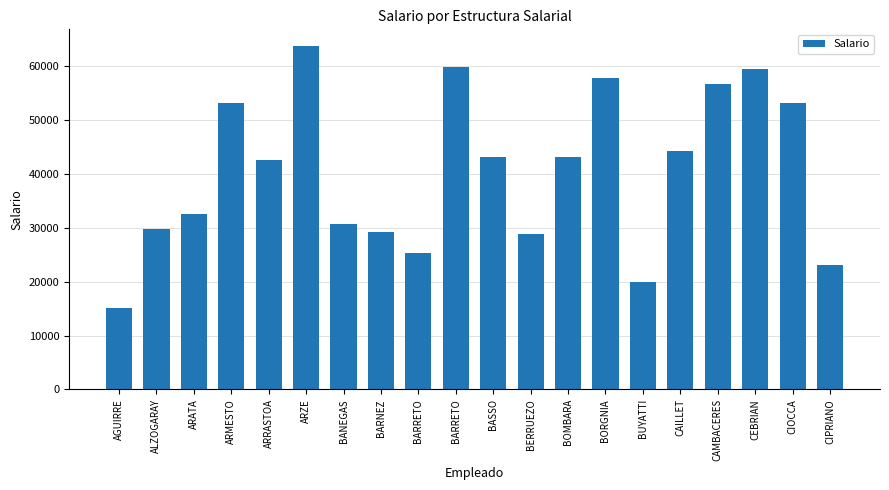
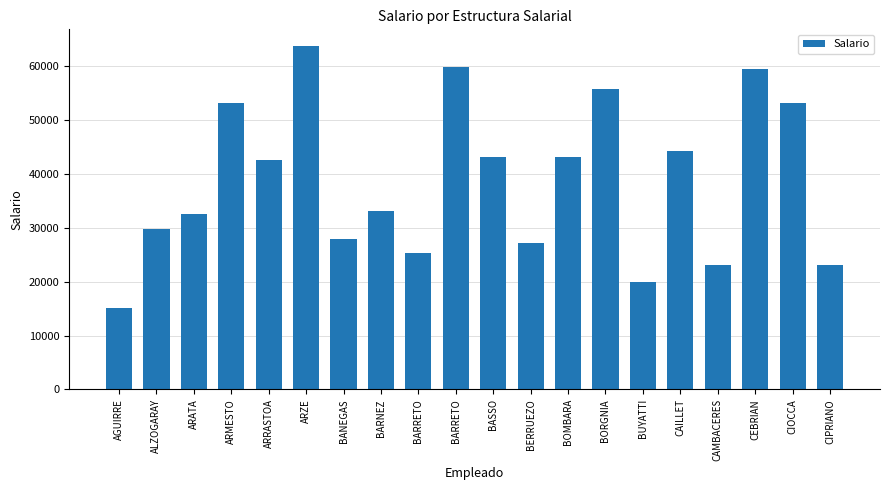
  {
    "AGUIRRE": 15000,
    "ALZOGARAY": 30000,
    "ARATA": 32000,
    "ARMESTO": 53000,
    "ARRASTOA": 43000,
    "ARZE": 64000,
-   "BANEGAS": 31000,
-   "BARNEZ": 29000,
+   "BANEGAS": 28000,
+   "BARNEZ": 33000,
    "BASSO": 43000,
-   "BERRUEZO": 29000,
+   "BERRUEZO": 27000,
    "BOMBARA": 43000,
-   "BORGNIA": 58000,
+   "BORGNIA": 56000,
    "BUYATTI": 20000,
    "CAILLET": 44000,
-   "CAMBACERES": 57000,
+   "CAMBACERES": 23000,
    "CEBRIAN": 59000,
    "CIOCCA": 53000,
    "CIPRIANO": 23000
  }
